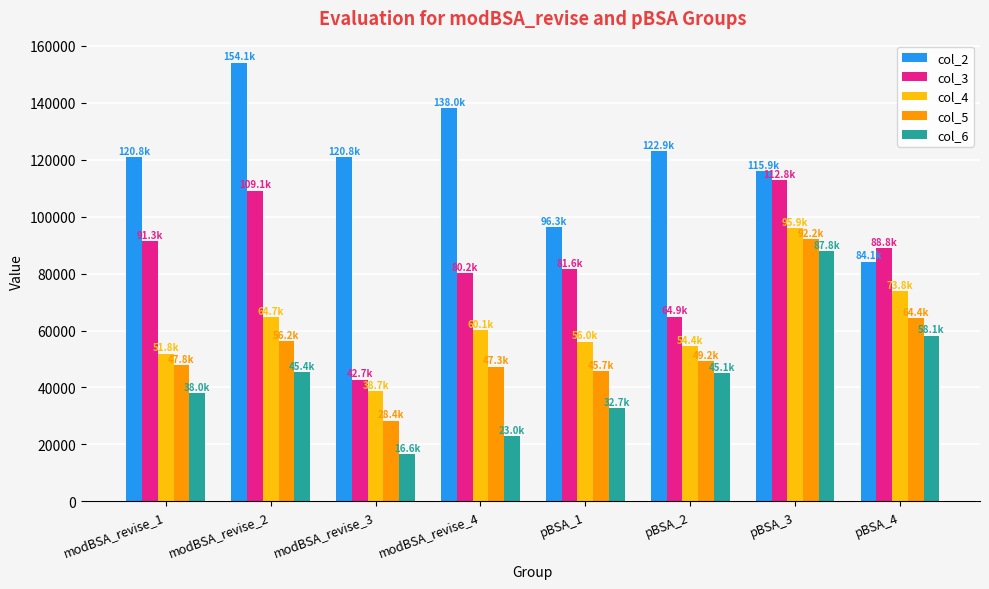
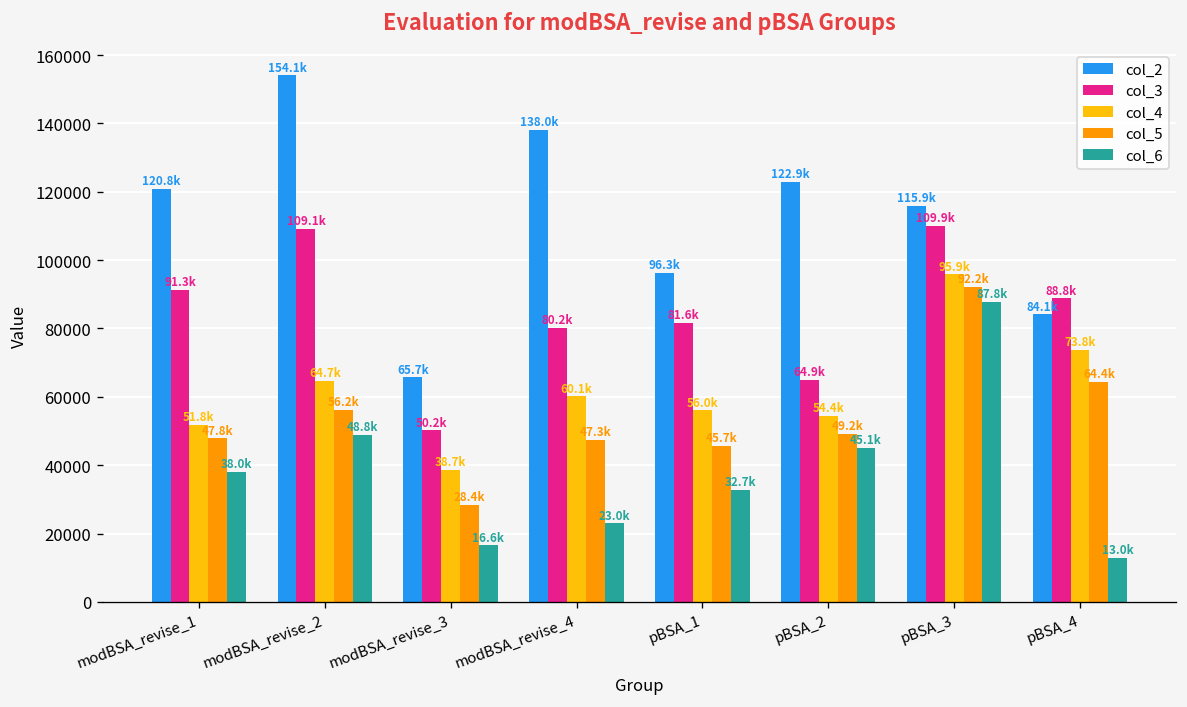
  {
    "col_2": {
      "modBSA_revise_1": "120.8k",
      "modBSA_revise_2": "154.1k",
-     "modBSA_revise_3": "120.8k",
+     "modBSA_revise_3": "65.7k",
      "modBSA_revise_4": "138.0k",
      "pBSA_1": "96.3k",
      "pBSA_2": "122.9k",
      "pBSA_3": "115.9k",
      "pBSA_4": "84.1k"
    },
    "col_3": {
      "modBSA_revise_1": "91.3k",
      "modBSA_revise_2": "109.1k",
-     "modBSA_revise_3": "42.7k",
+     "modBSA_revise_3": "50.2k",
      "modBSA_revise_4": "80.2k",
      "pBSA_1": "81.6k",
      "pBSA_2": "64.9k",
-     "pBSA_3": "112.8k",
+     "pBSA_3": "109.9k",
      "pBSA_4": "88.8k"
    },
    "col_6": {
      "modBSA_revise_1": "38.0k",
-     "modBSA_revise_2": "45.4k",
+     "modBSA_revise_2": "48.8k",
      "modBSA_revise_3": "16.6k",
      "modBSA_revise_4": "23.0k",
      "pBSA_1": "32.7k",
      "pBSA_2": "45.1k",
      "pBSA_3": "87.8k",
-     "pBSA_4": "58.1k"
+     "pBSA_4": "13.0k"
    }
  }
